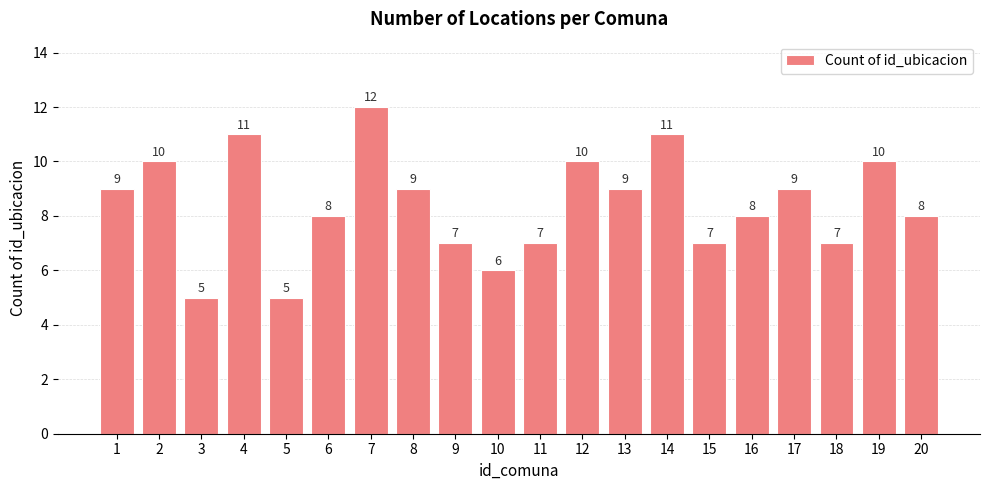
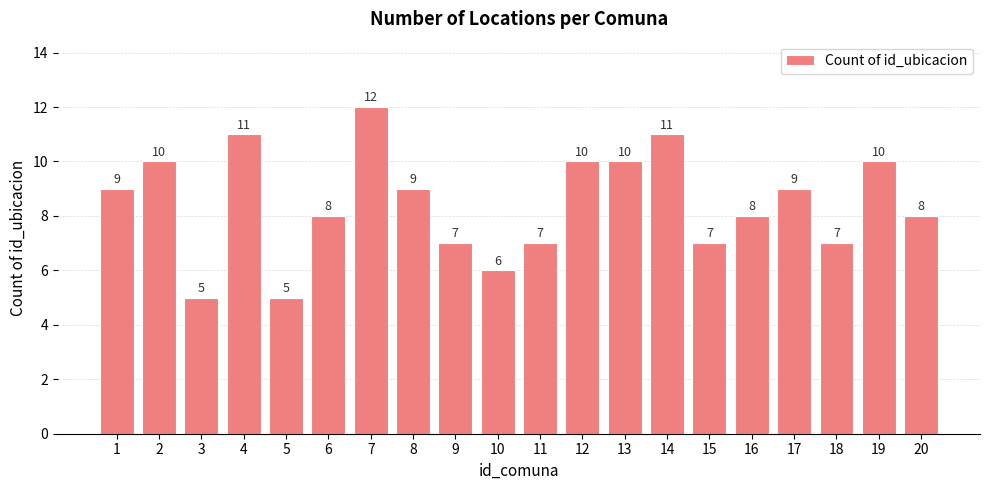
  {
    "1": 9,
    "2": 10,
    "3": 5,
    "4": 11,
    "5": 5,
    "6": 8,
    "7": 12,
    "8": 9,
    "9": 7,
    "10": 6,
    "11": 7,
    "12": 10,
-   "13": 9,
+   "13": 10,
    "14": 11,
    "15": 7,
    "16": 8,
    "17": 9,
    "18": 7,
    "19": 10,
    "20": 8
  }
